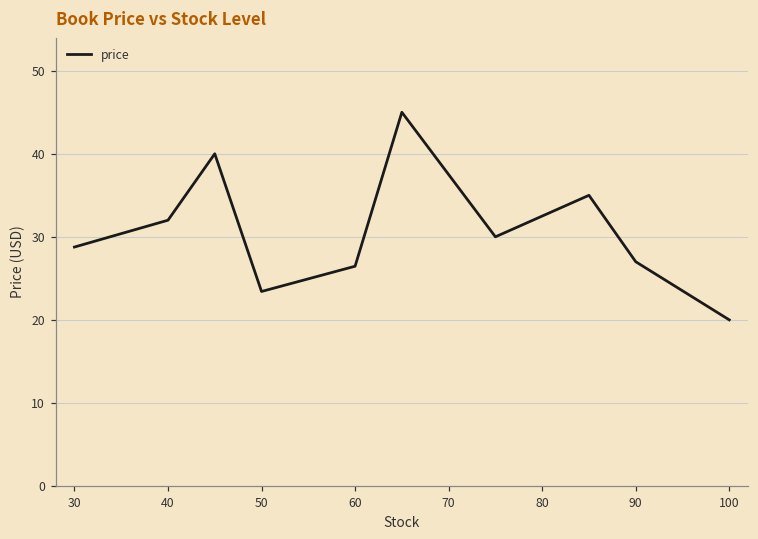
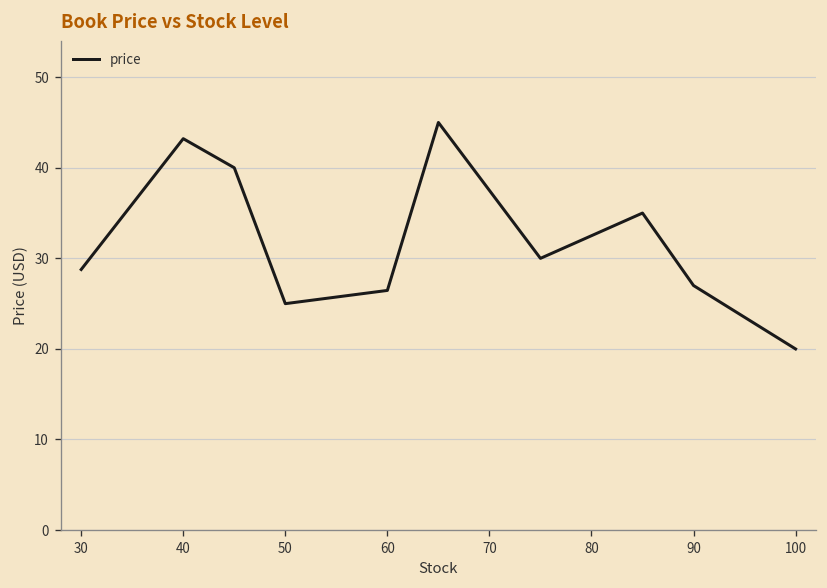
  {
    "30": 29,
-   "40": 32,
-   "50": 23,
+   "40": 43,
+   "50": 25,
    "60": 26,
    "90": 27,
    "100": 20
  }
